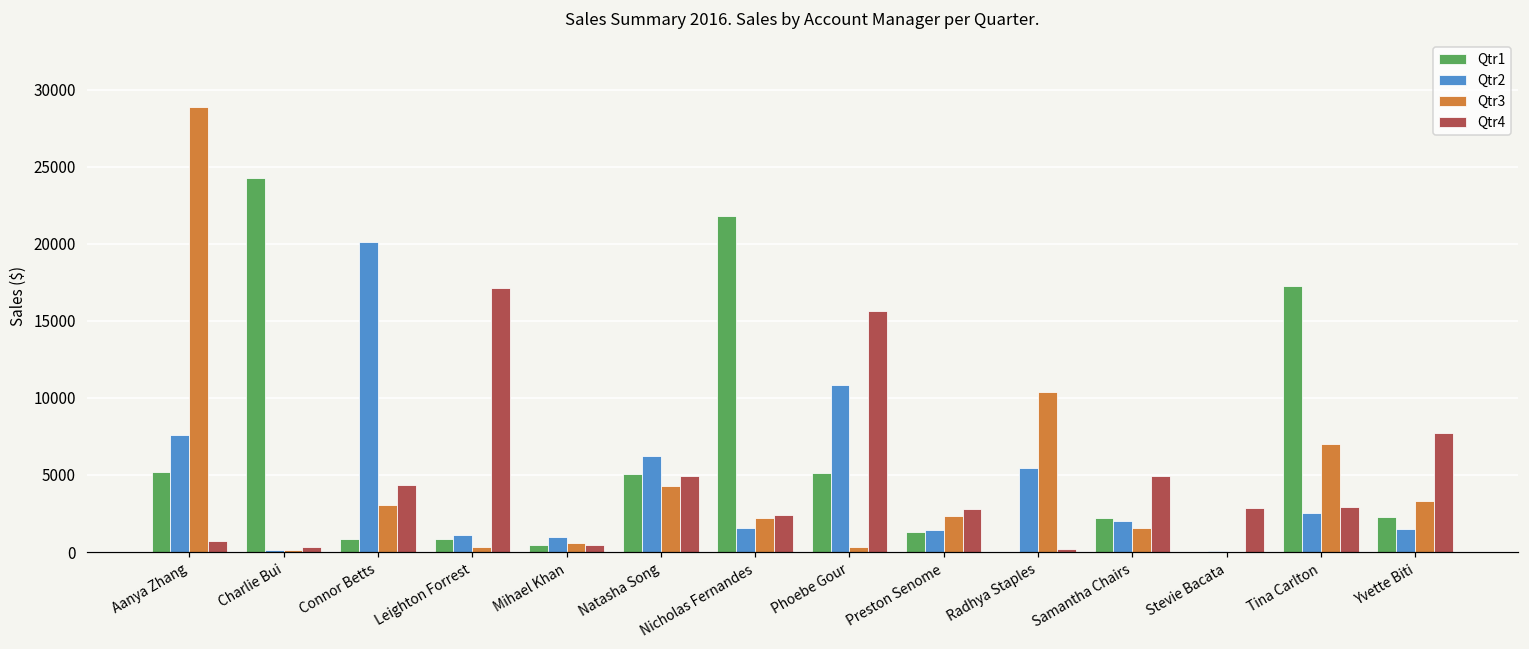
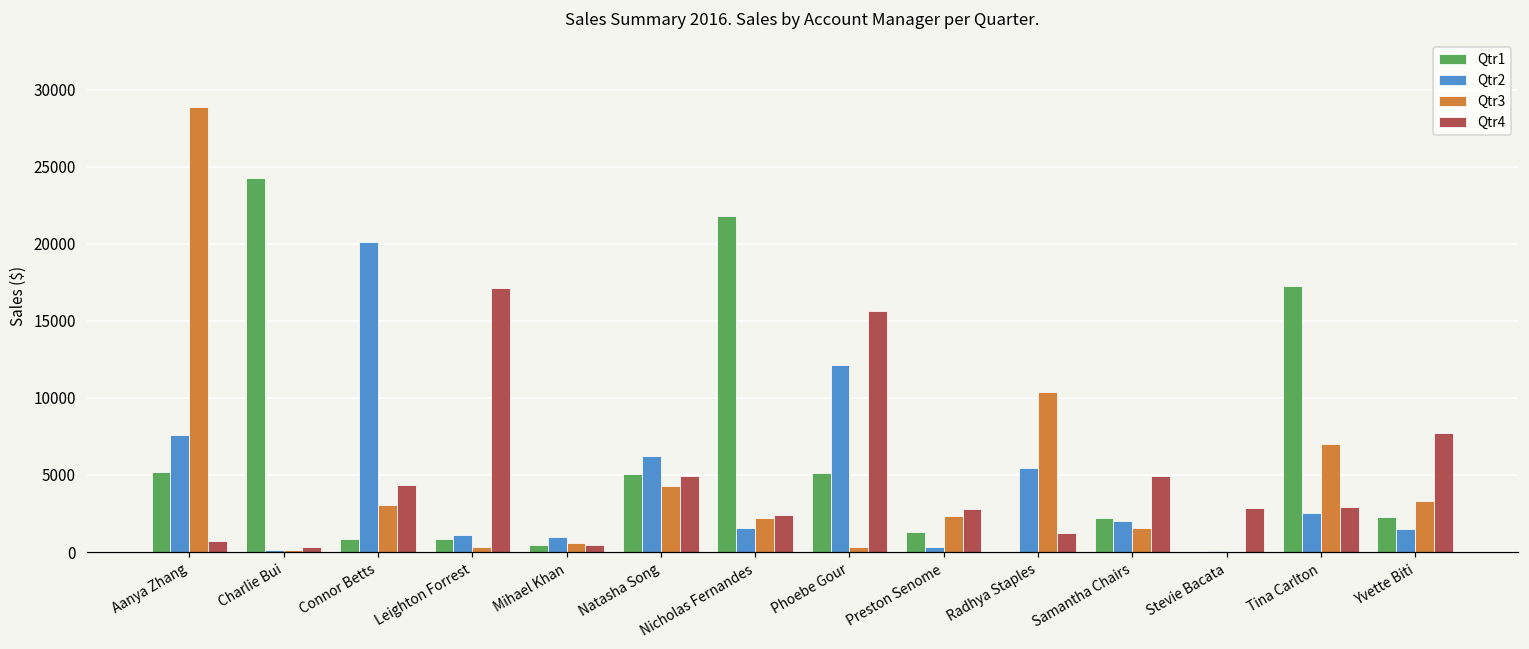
  {
    "Qtr1": {
      "Aanya Zhang": 5200,
      "Charlie Bui": 24300,
      "Connor Betts": 900,
      "Leighton Forrest": 800,
      "Mihael Khan": 400,
      "Natasha Song": 5100,
      "Nicholas Fernandes": 21800,
      "Phoebe Gour": 5100,
      "Preston Senome": 1300,
      "Radhya Staples": 0,
      "Samantha Chairs": 2200,
      "Stevie Bacata": 0,
      "Tina Carlton": 17200,
      "Yvette Biti": 2300
    },
    "Qtr2": {
      "Aanya Zhang": 7600,
      "Connor Betts": 20100,
      "Leighton Forrest": 1100,
      "Mihael Khan": 1000,
      "Natasha Song": 6300,
      "Nicholas Fernandes": 1500,
-     "Phoebe Gour": 10800,
-     "Preston Senome": 1400,
+     "Phoebe Gour": 12200,
+     "Preston Senome": 300,
      "Radhya Staples": 5500,
      "Samantha Chairs": 2000,
      "Tina Carlton": 2500,
      "Yvette Biti": 1500
    },
    "Qtr3": {
      "Aanya Zhang": 28900,
      "Connor Betts": 3100,
      "Leighton Forrest": 300,
      "Mihael Khan": 600,
      "Natasha Song": 4300,
      "Nicholas Fernandes": 2200,
      "Phoebe Gour": 400,
      "Preston Senome": 2300,
      "Radhya Staples": 10400,
      "Samantha Chairs": 1500,
      "Stevie Bacata": 0,
      "Tina Carlton": 7000,
      "Yvette Biti": 3300
    },
    "Qtr4": {
      "Aanya Zhang": 700,
      "Charlie Bui": 400,
      "Connor Betts": 4400,
      "Leighton Forrest": 17100,
      "Mihael Khan": 500,
      "Natasha Song": 5000,
      "Nicholas Fernandes": 2400,
      "Phoebe Gour": 15700,
      "Preston Senome": 2800,
-     "Radhya Staples": 200,
+     "Radhya Staples": 1200,
      "Samantha Chairs": 4900,
      "Stevie Bacata": 2900,
      "Tina Carlton": 3000,
      "Yvette Biti": 7700
    }
  }
